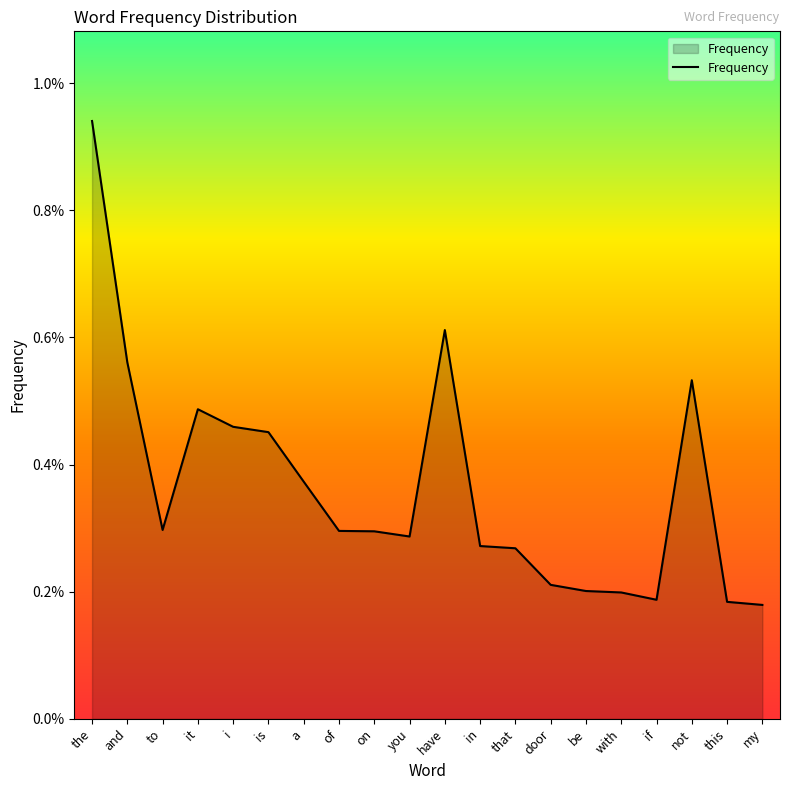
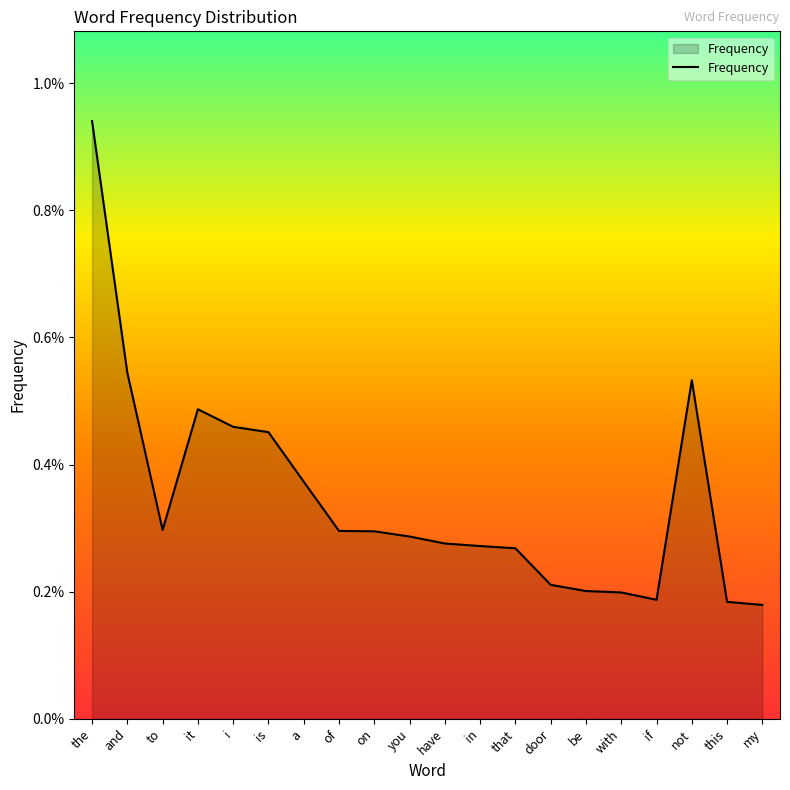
  {
    "the": "0.94%",
-   "and": "0.56%",
+   "and": "0.54%",
    "to": "0.30%",
    "it": "0.49%",
    "i": "0.46%",
    "is": "0.45%",
    "a": "0.37%",
    "of": "0.30%",
    "on": "0.30%",
    "you": "0.29%",
-   "have": "0.61%",
+   "have": "0.28%",
    "in": "0.27%",
    "that": "0.27%",
    "door": "0.21%",
    "be": "0.20%",
    "with": "0.20%",
    "if": "0.19%",
    "not": "0.53%",
    "this": "0.18%",
    "my": "0.18%"
  }
